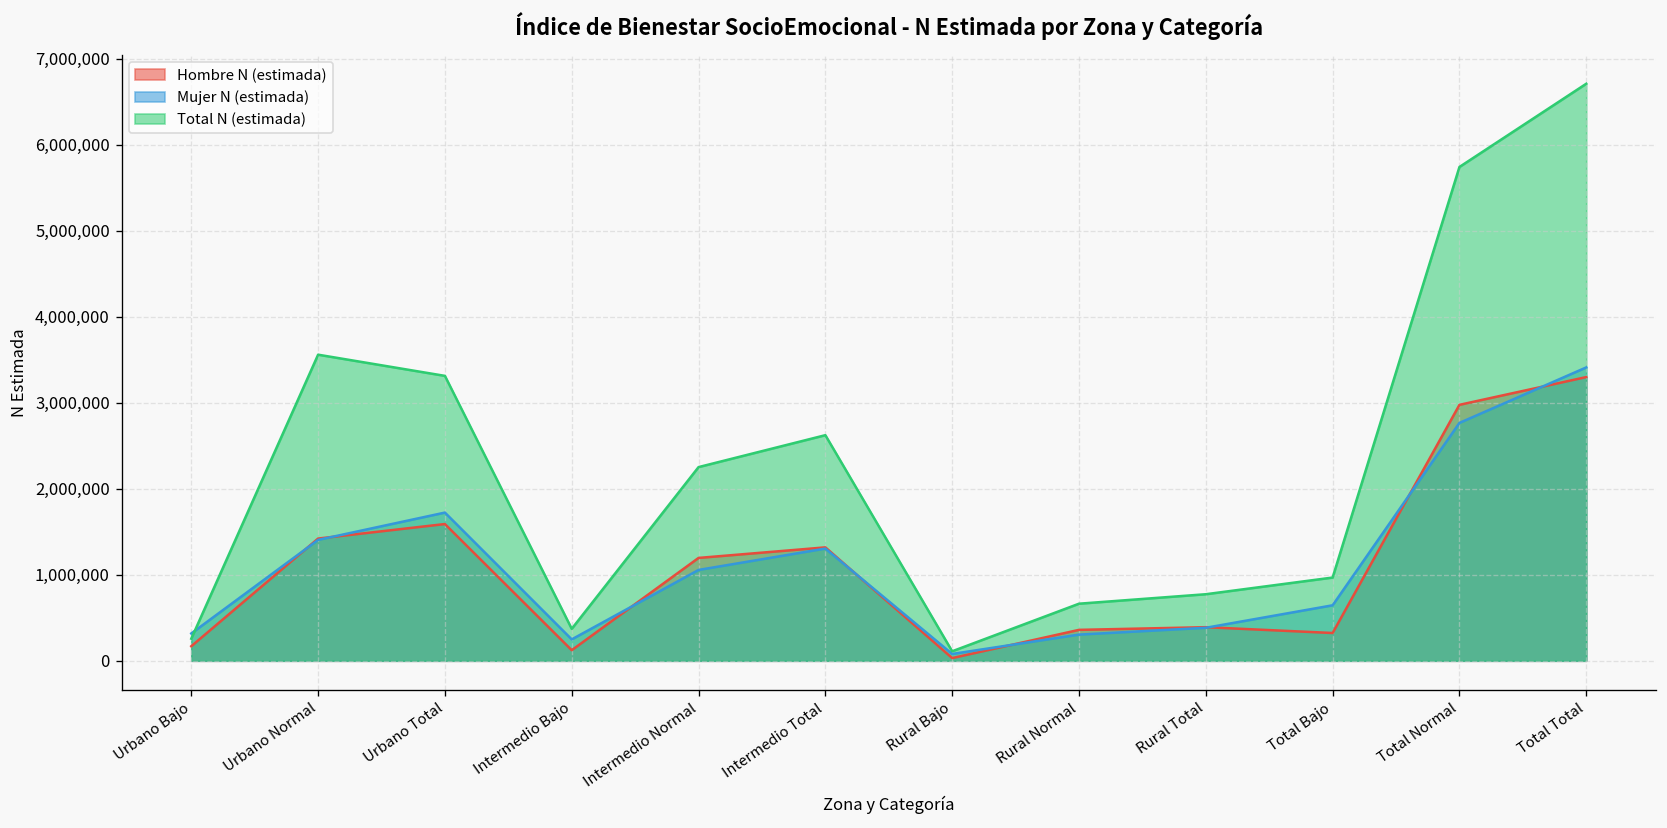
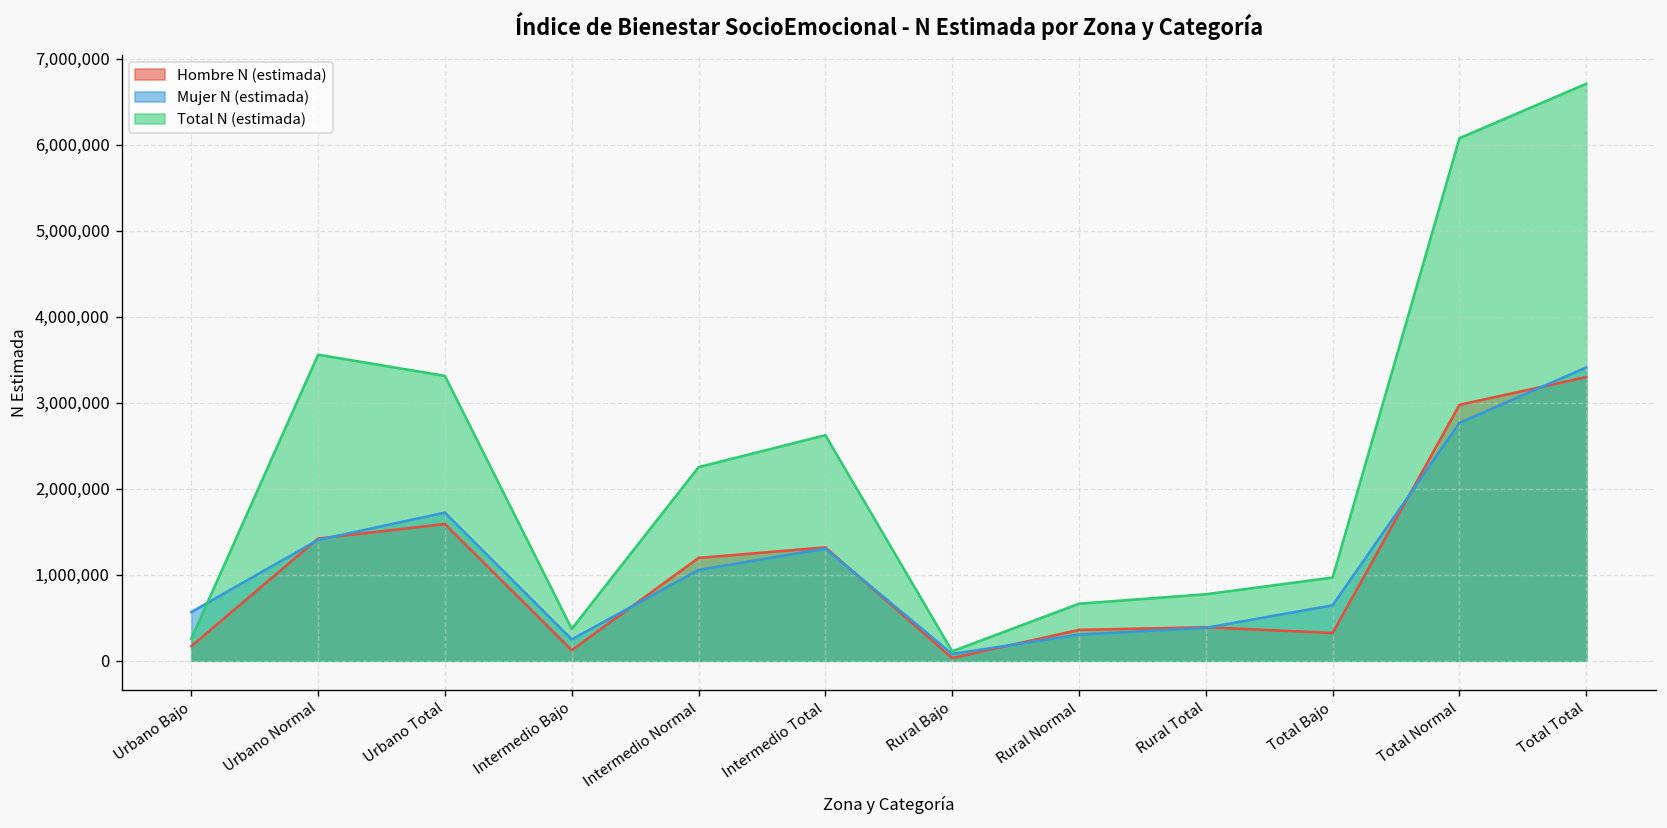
  {
    "Hombre N (estimada)": {
      "Urbano Bajo": "200,000",
      "Urbano Total": "1,600,000",
      "Intermedio Bajo": "100,000",
      "Intermedio Normal": "1,200,000",
      "Rural Bajo": "0",
      "Rural Normal": "400,000",
      "Total Bajo": "300,000",
      "Total Normal": "3,000,000",
      "Total Total": "3,300,000"
    },
    "Mujer N (estimada)": {
-     "Urbano Bajo": "300,000",
+     "Urbano Bajo": "600,000",
      "Urbano Total": "1,700,000",
      "Intermedio Bajo": "200,000",
      "Intermedio Normal": "1,100,000",
      "Rural Normal": "300,000",
      "Total Bajo": "600,000",
      "Total Normal": "2,800,000",
      "Total Total": "3,400,000"
    },
    "Total N (estimada)": {
      "Urbano Bajo": "300,000",
      "Urbano Normal": "3,600,000",
      "Urbano Total": "3,300,000",
      "Intermedio Bajo": "400,000",
      "Intermedio Normal": "2,300,000",
      "Intermedio Total": "2,600,000",
      "Rural Normal": "700,000",
      "Rural Total": "800,000",
      "Total Bajo": "1,000,000",
-     "Total Normal": "5,700,000",
+     "Total Normal": "6,100,000",
      "Total Total": "6,700,000"
    }
  }
